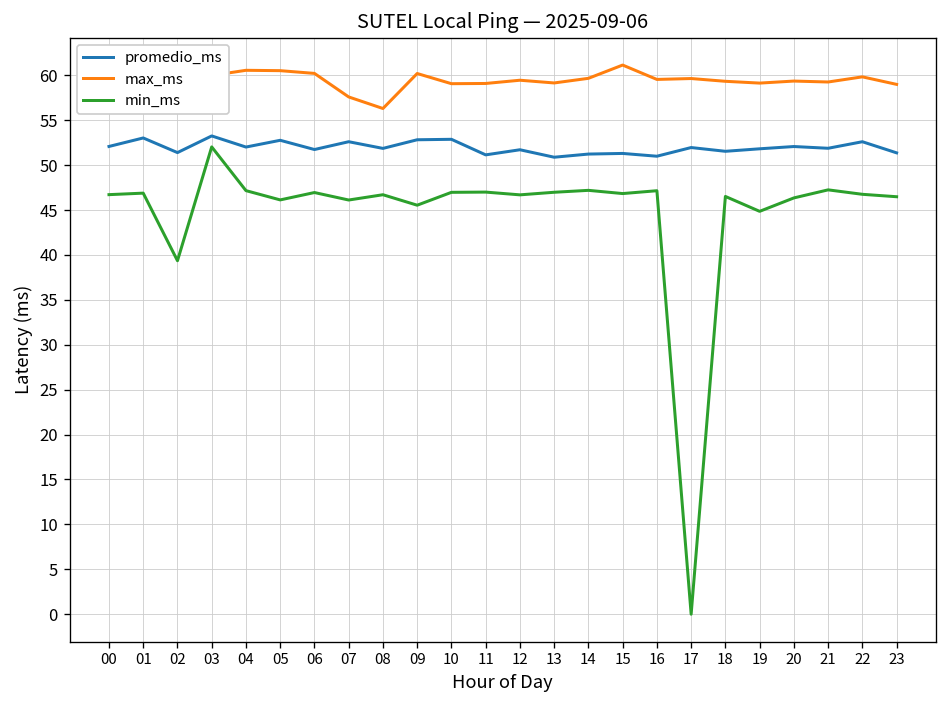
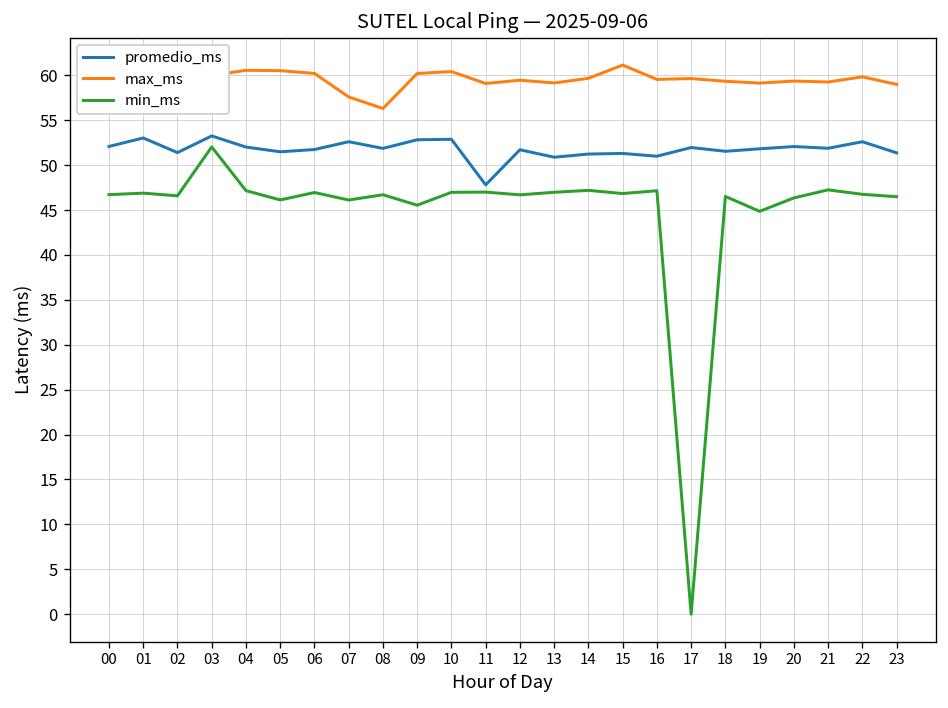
  {
    "promedio_ms": {
      "00": 52,
      "01": 53,
      "02": 51,
      "03": 53,
      "04": 52,
-     "05": 53,
+     "05": 51,
      "06": 52,
      "07": 53,
      "08": 52,
      "09": 53,
      "10": 53,
-     "11": 51,
+     "11": 48,
      "12": 52,
      "13": 51,
      "14": 51,
      "15": 51,
      "16": 51,
      "17": 52,
      "18": 52,
      "19": 52,
      "20": 52,
      "21": 52,
      "22": 53,
      "23": 51
    },
    "max_ms": {
      "04": 61,
      "05": 61,
      "06": 60,
      "07": 58,
      "08": 56,
      "09": 60,
-     "10": 59,
+     "10": 60,
      "11": 59,
      "12": 59,
      "13": 59,
      "14": 60,
      "15": 61,
      "16": 60,
      "17": 60,
      "18": 59,
      "19": 59,
      "20": 59,
      "21": 59,
      "22": 60,
      "23": 59
    },
    "min_ms": {
      "00": 47,
      "01": 47,
-     "02": 39,
+     "02": 47,
      "03": 52,
      "04": 47,
      "05": 46,
      "06": 47,
      "07": 46,
      "08": 47,
      "09": 46,
      "10": 47,
      "11": 47,
      "12": 47,
      "13": 47,
      "14": 47,
      "15": 47,
      "16": 47,
      "17": 0,
      "18": 47,
      "19": 45,
      "20": 46,
      "21": 47,
      "22": 47,
      "23": 46
    }
  }
